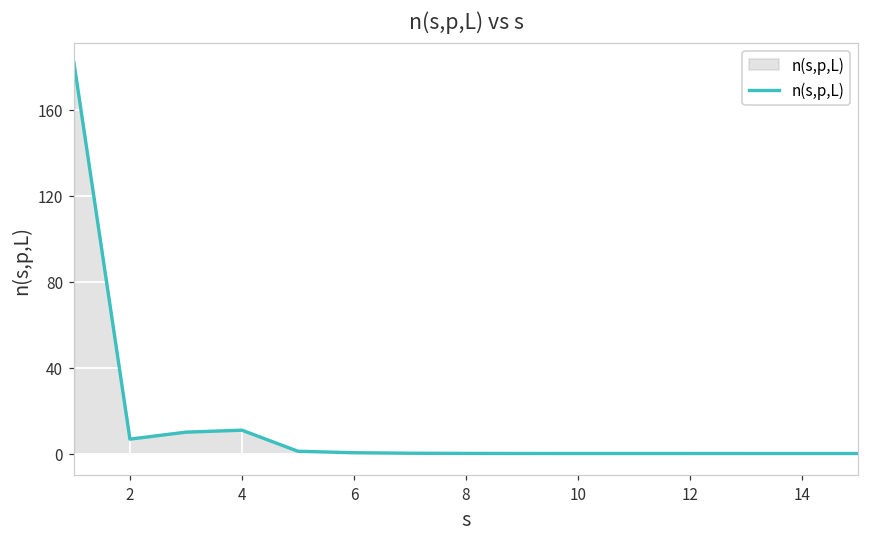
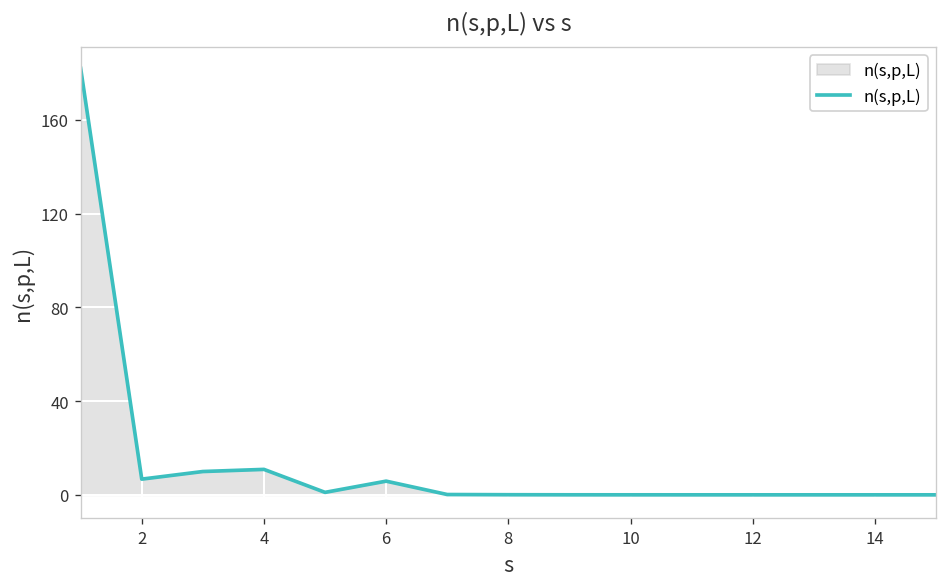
  {
    "2": 7,
    "4": 11,
-   "6": 0,
+   "6": 6,
    "8": 0,
    "10": 0,
    "12": 0
  }
